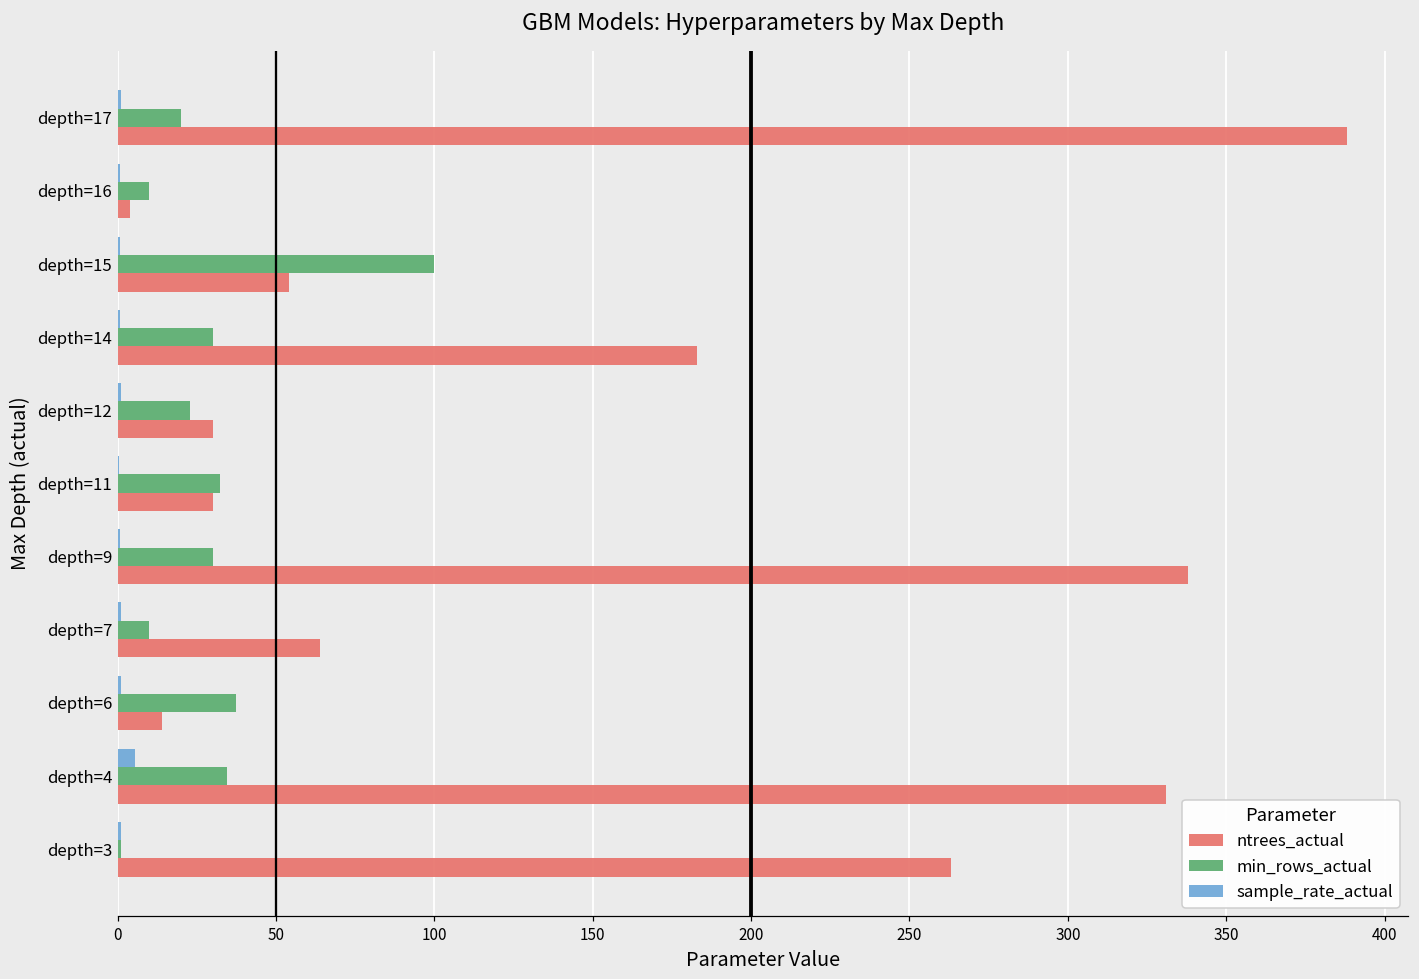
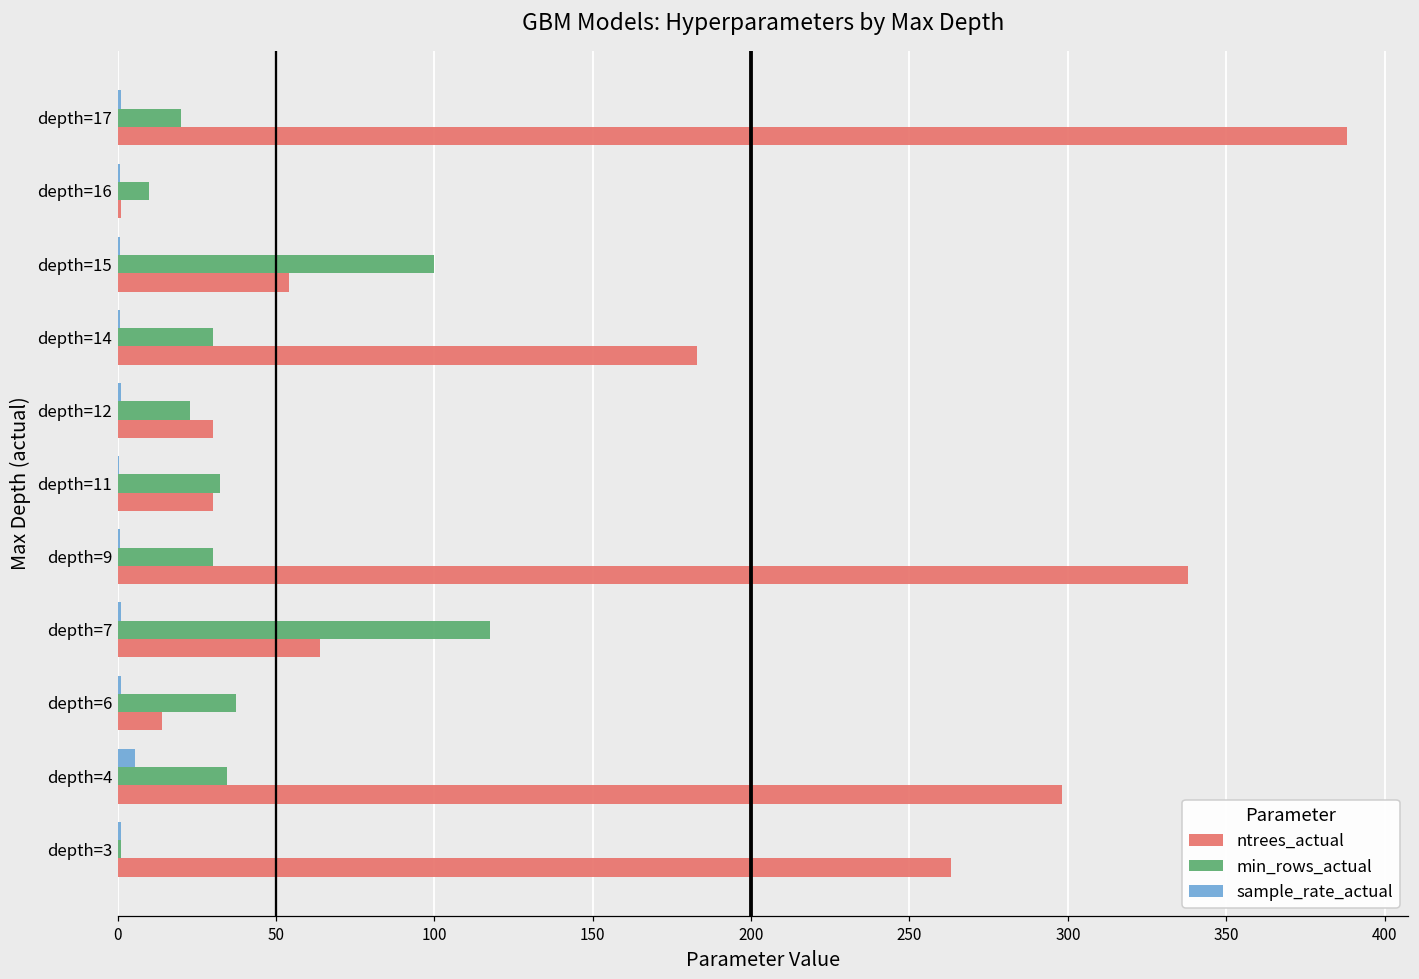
  {
    "ntrees_actual": {
      "depth=17": 388,
-     "depth=16": 4,
+     "depth=16": 1,
      "depth=15": 54,
      "depth=14": 183,
      "depth=12": 30,
      "depth=11": 30,
      "depth=9": 338,
      "depth=7": 64,
      "depth=6": 14,
-     "depth=4": 331,
+     "depth=4": 298,
      "depth=3": 263
    },
    "min_rows_actual": {
      "depth=17": 20,
      "depth=16": 10,
      "depth=15": 100,
      "depth=14": 30,
      "depth=12": 23,
      "depth=11": 32,
      "depth=9": 30,
-     "depth=7": 10,
+     "depth=7": 118,
      "depth=6": 37,
      "depth=4": 34,
      "depth=3": 1
    },
    "sample_rate_actual": {
      "depth=17": 1,
      "depth=12": 1,
      "depth=7": 1,
      "depth=6": 1,
      "depth=4": 6,
      "depth=3": 1
    }
  }
